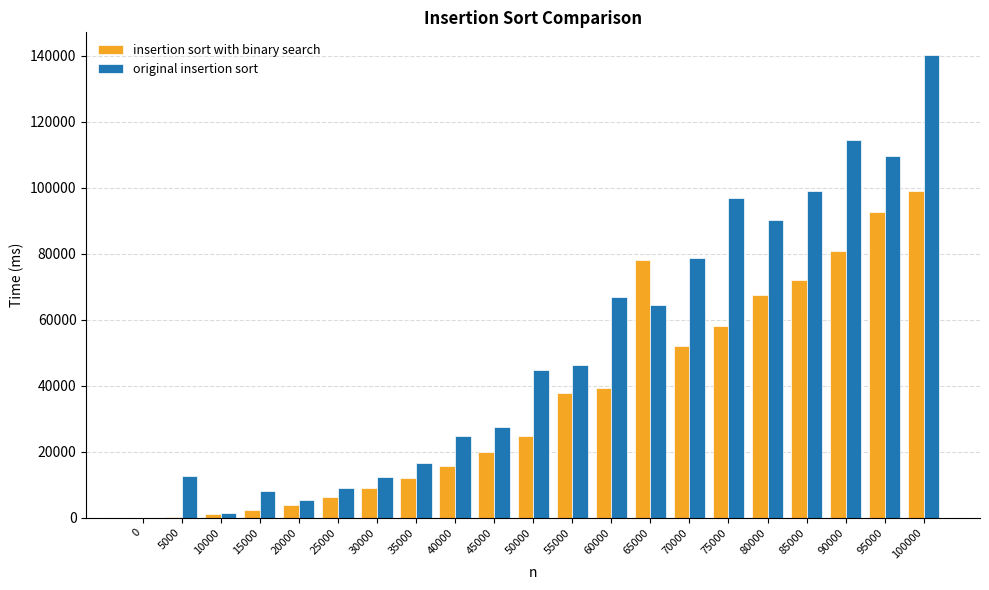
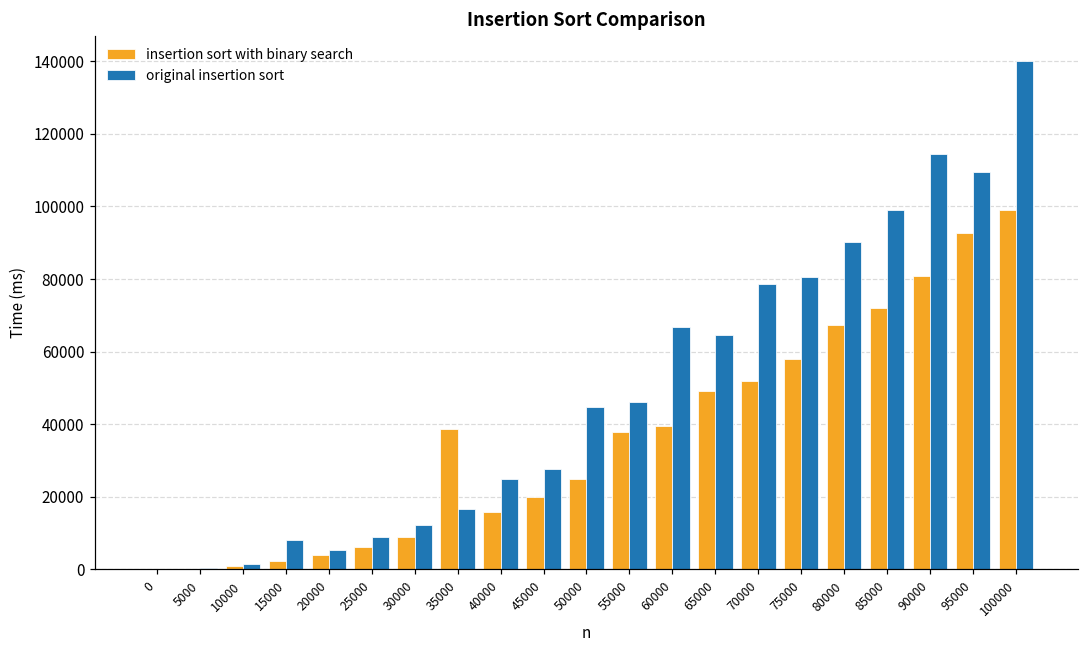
  {
    "insertion sort with binary search": {
      "0": 0,
      "10000": 1000,
      "15000": 2000,
      "20000": 4000,
      "25000": 6000,
      "30000": 9000,
-     "35000": 12000,
+     "35000": 39000,
      "40000": 16000,
      "45000": 20000,
      "50000": 25000,
      "55000": 38000,
      "60000": 39000,
-     "65000": 78000,
+     "65000": 49000,
      "70000": 52000,
      "75000": 58000,
      "80000": 67000,
      "85000": 72000,
      "90000": 81000,
      "95000": 93000,
      "100000": 99000
    },
    "original insertion sort": {
      "0": 0,
-     "5000": 13000,
+     "5000": 0,
      "10000": 1000,
      "15000": 8000,
      "20000": 5000,
      "25000": 9000,
      "30000": 12000,
      "35000": 17000,
      "40000": 25000,
      "45000": 28000,
      "50000": 45000,
      "55000": 46000,
      "60000": 67000,
      "65000": 65000,
      "70000": 79000,
-     "75000": 97000,
+     "75000": 81000,
      "80000": 90000,
      "85000": 99000,
      "90000": 115000,
      "95000": 110000,
      "100000": 140000
    }
  }
